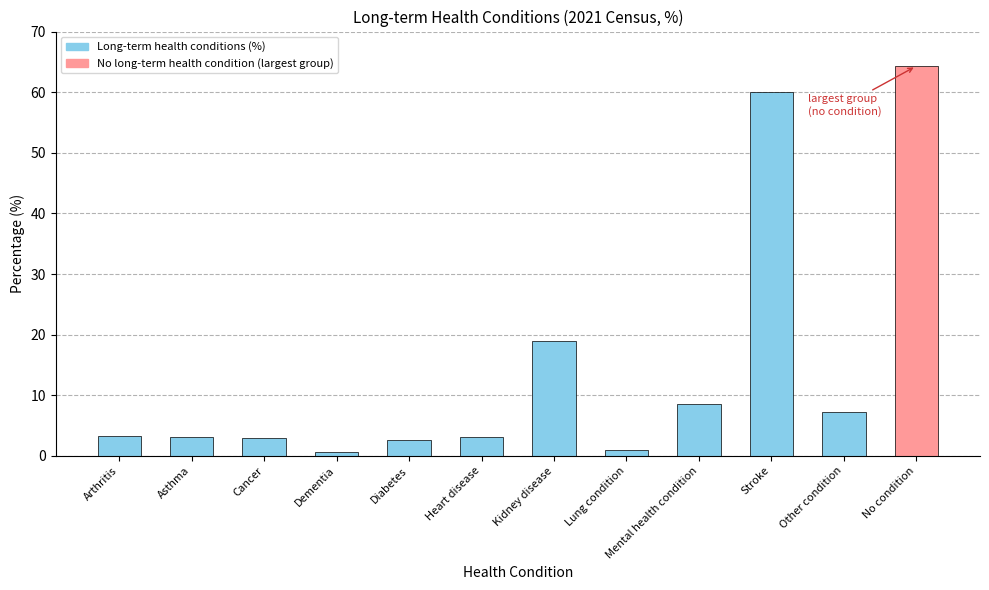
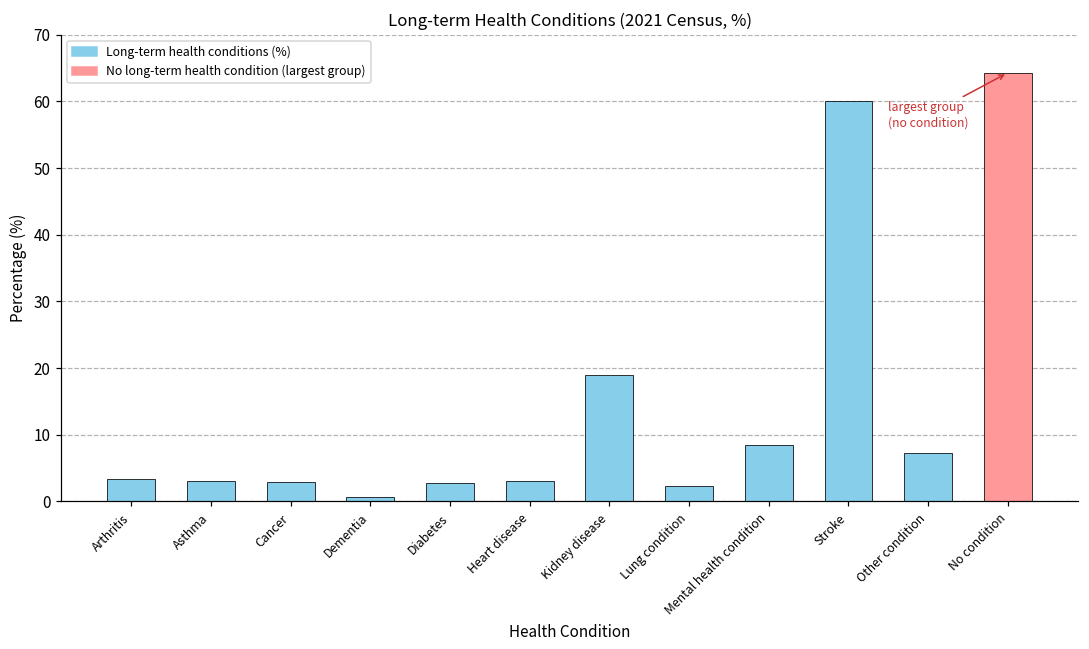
  {
    "Arthritis": 3,
    "Asthma": 3,
    "Cancer": 3,
    "Dementia": 1,
    "Diabetes": 3,
    "Heart disease": 3,
    "Kidney disease": 19,
-   "Lung condition": 1,
+   "Lung condition": 2,
    "Mental health condition": 9,
    "Stroke": 60,
    "Other condition": 7,
    "No condition": 64
  }
